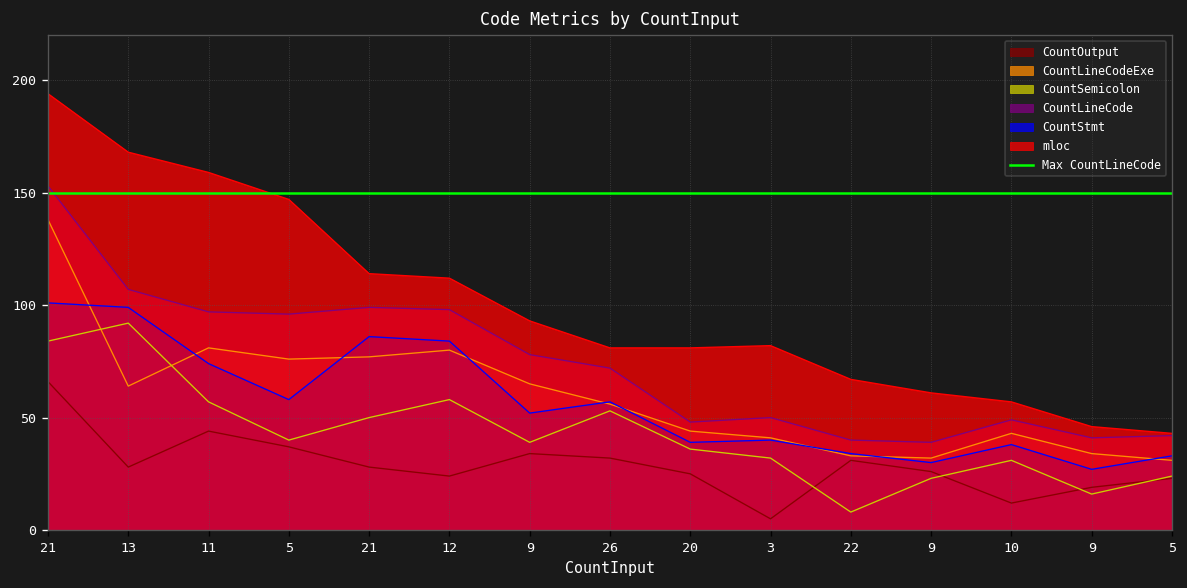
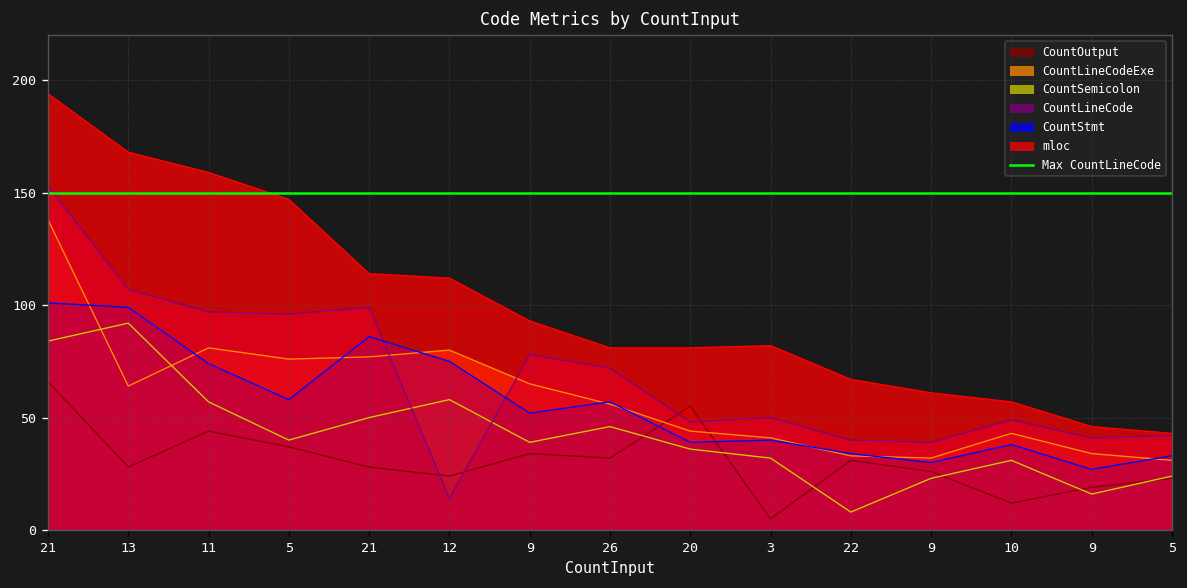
  {
    "CountOutput": {
      "13": 28,
      "11": 44,
      "12": 24,
      "26": 32,
-     "20": 25,
+     "20": 55,
      "3": 5,
      "22": 31,
      "10": 12
    },
    "CountLineCodeExe": {
      "13": 64,
      "11": 81,
      "12": 80,
      "20": 44,
      "10": 43
    },
    "CountSemicolon": {
      "13": 92,
      "11": 57,
      "12": 58,
-     "26": 53,
+     "26": 46,
      "20": 36,
      "3": 32,
      "22": 8,
      "10": 31
    },
    "CountLineCode": {
      "13": 107,
      "11": 97,
-     "12": 98,
+     "12": 14,
      "26": 72,
      "20": 48,
      "3": 50,
      "22": 40,
      "10": 49
    },
    "CountStmt": {
      "13": 99,
      "11": 74,
-     "12": 84,
+     "12": 75,
      "20": 39,
      "10": 38
    },
    "mloc": {
      "13": 168,
      "11": 159,
      "12": 112,
      "26": 81,
      "20": 81,
      "3": 82,
      "22": 67,
      "10": 57
    }
  }
